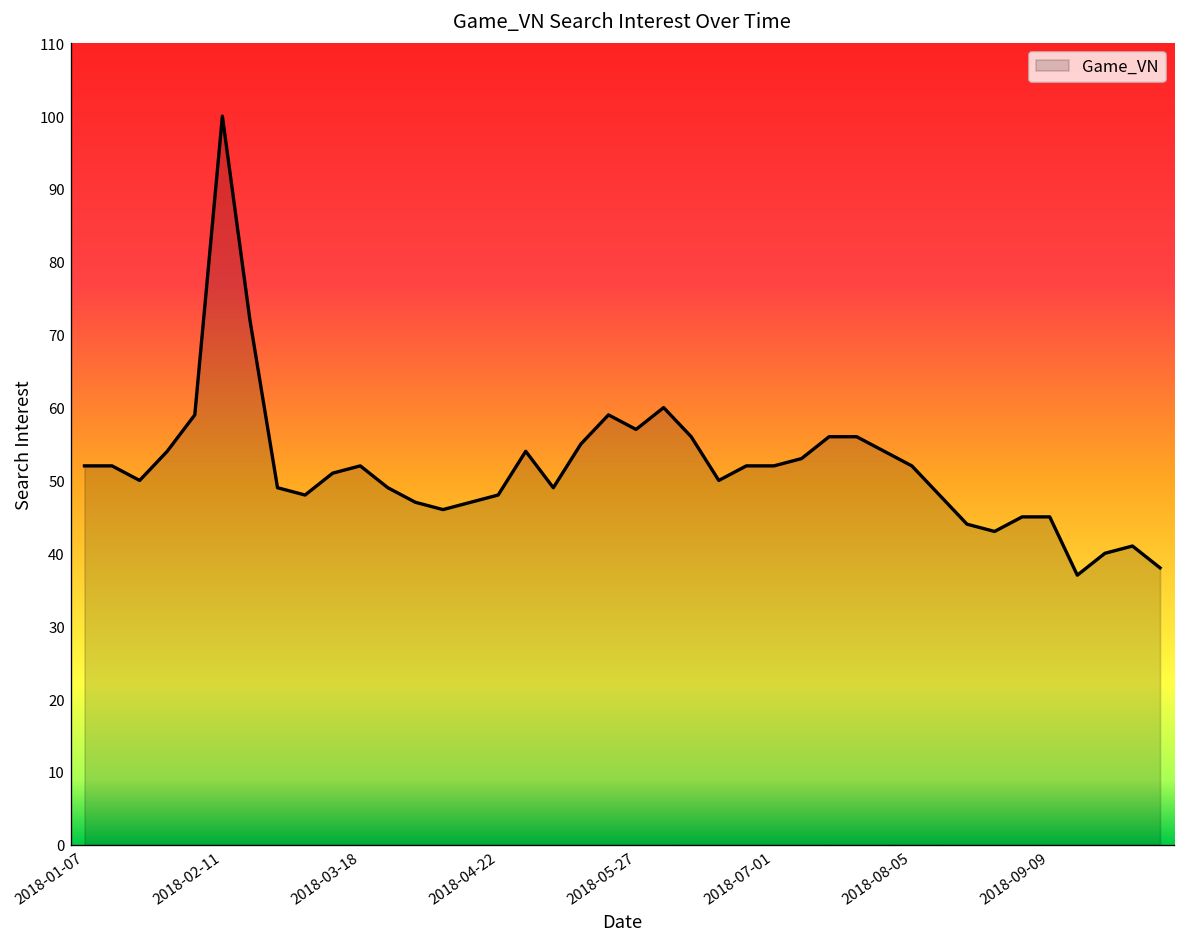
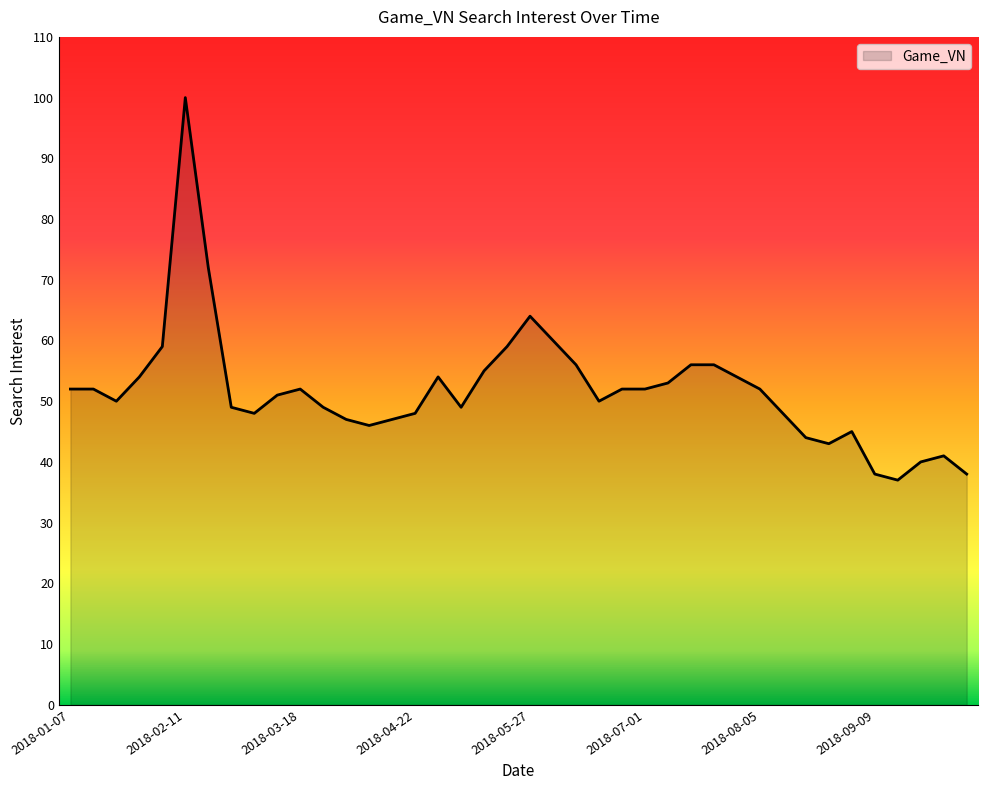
  {
    "2018-01-07": 52,
    "2018-02-11": 100,
    "2018-03-18": 52,
    "2018-04-22": 48,
-   "2018-05-27": 57,
+   "2018-05-27": 64,
    "2018-07-01": 52,
    "2018-08-05": 52,
-   "2018-09-09": 45
+   "2018-09-09": 38
  }
